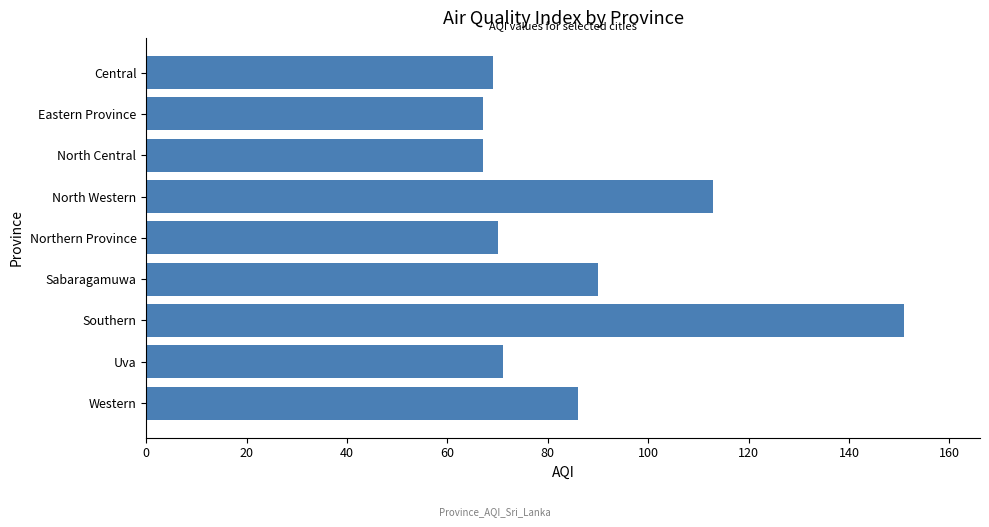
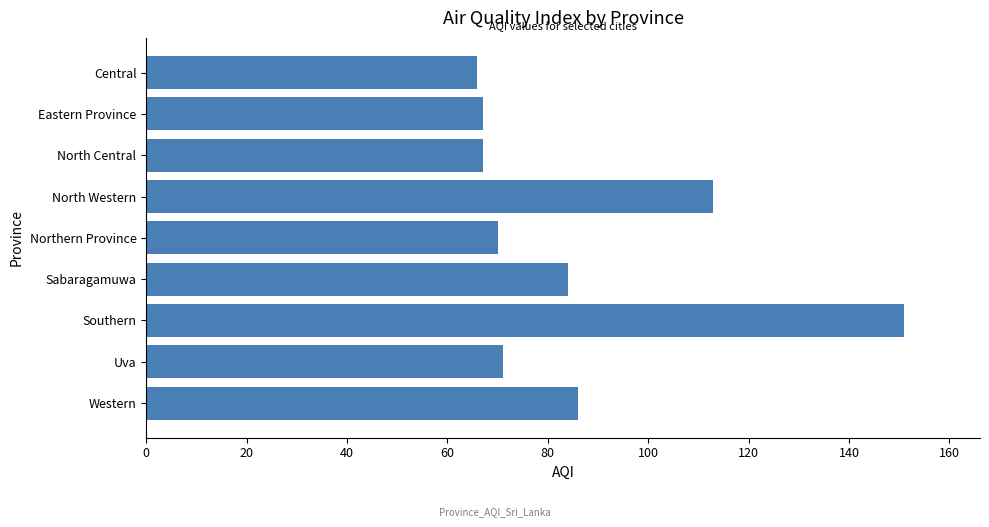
  {
-   "Central": 69,
+   "Central": 66,
    "Eastern Province": 67,
    "North Central": 67,
    "North Western": 113,
    "Northern Province": 70,
-   "Sabaragamuwa": 90,
+   "Sabaragamuwa": 84,
    "Southern": 151,
    "Uva": 71,
    "Western": 86
  }
